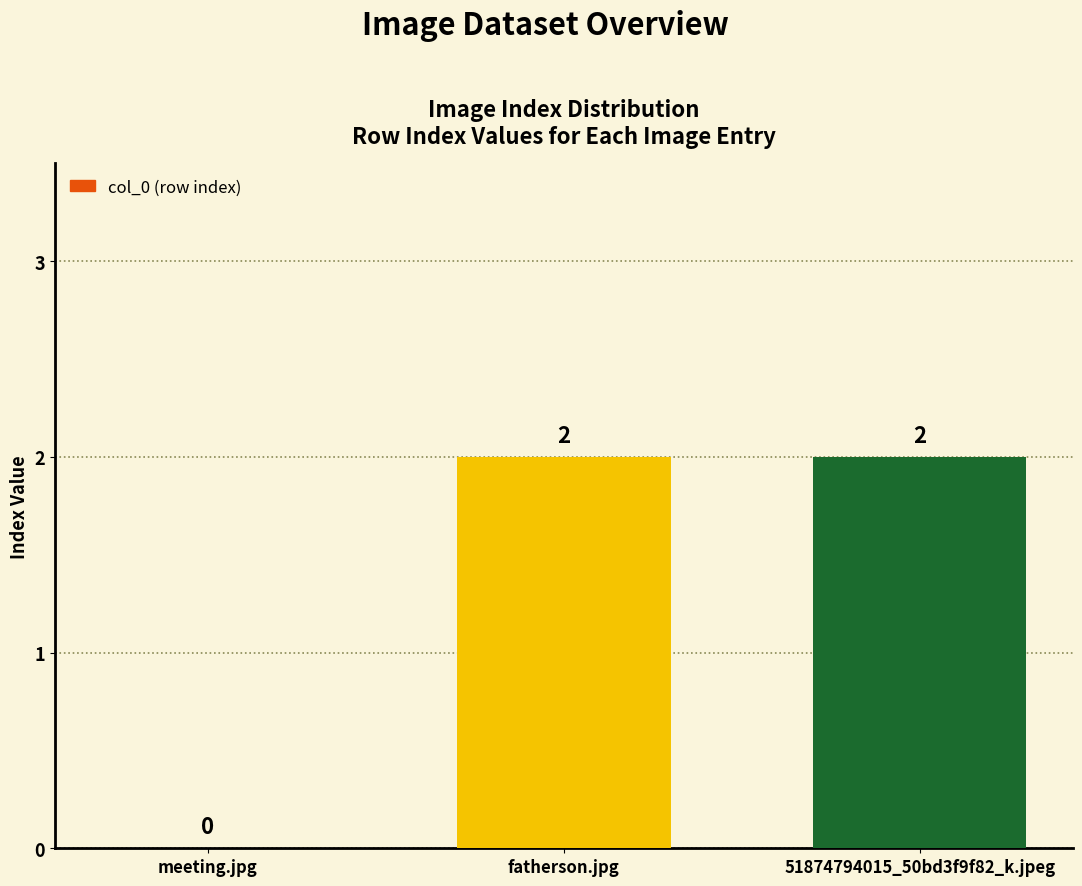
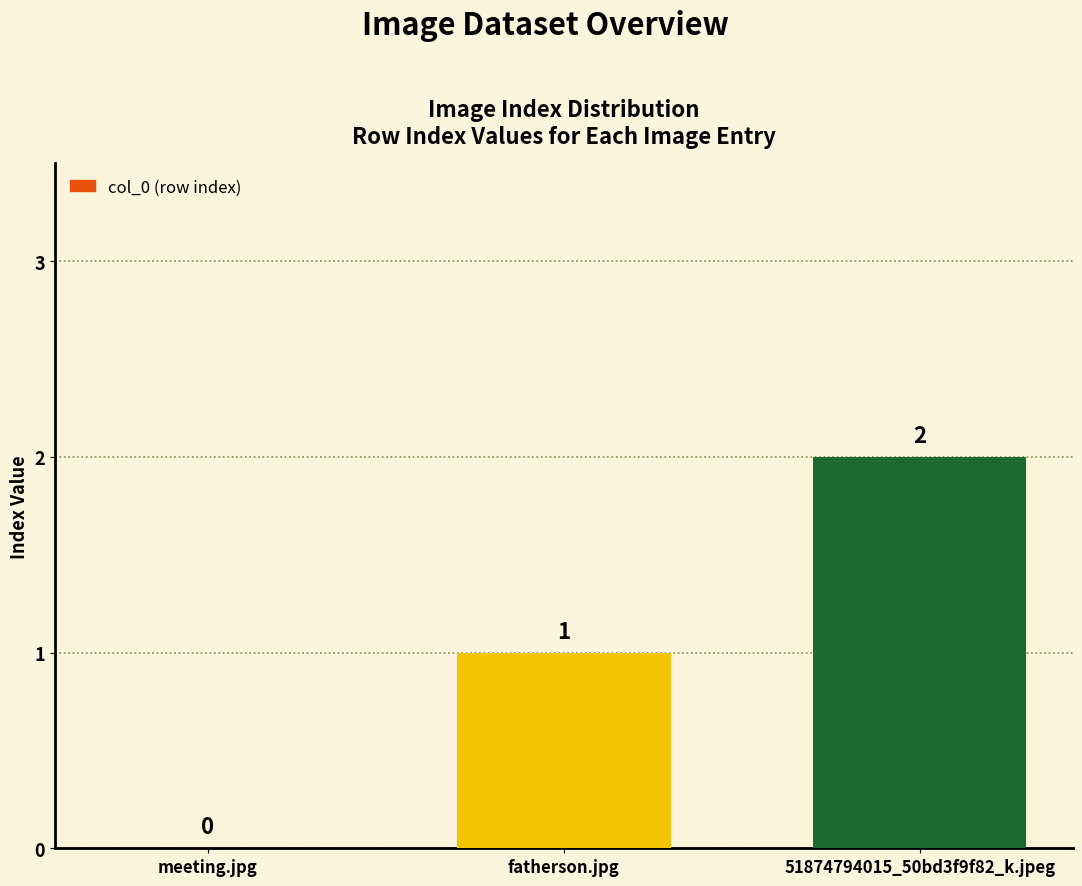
  {
    "meeting.jpg": 0,
-   "fatherson.jpg": 2,
+   "fatherson.jpg": 1,
    "51874794015_50bd3f9f82_k.jpeg": 2
  }
